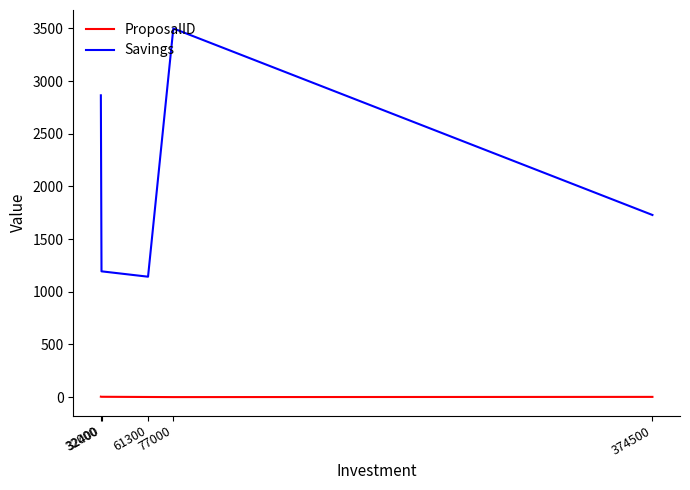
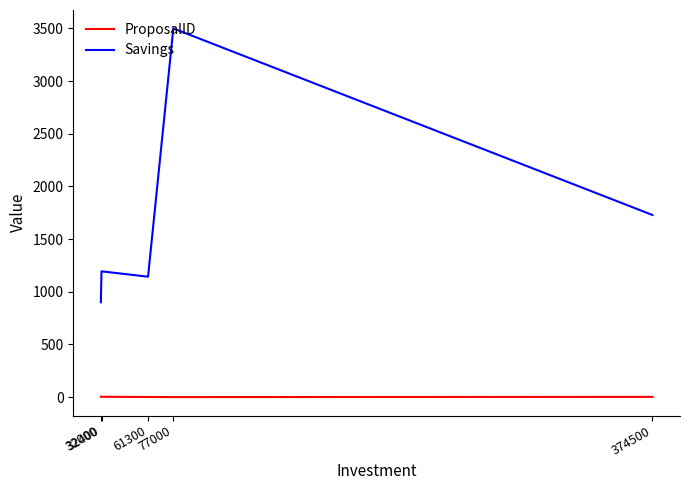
  {
    "ProposalID": {
      "32000": 0,
      "32400": 0,
      "61300": 0,
      "77000": 0,
      "374500": 0
    },
    "Savings": {
-     "32000": 2870,
+     "32000": 900,
      "32400": 1190,
      "61300": 1140,
      "77000": 3500,
      "374500": 1730
    }
  }
